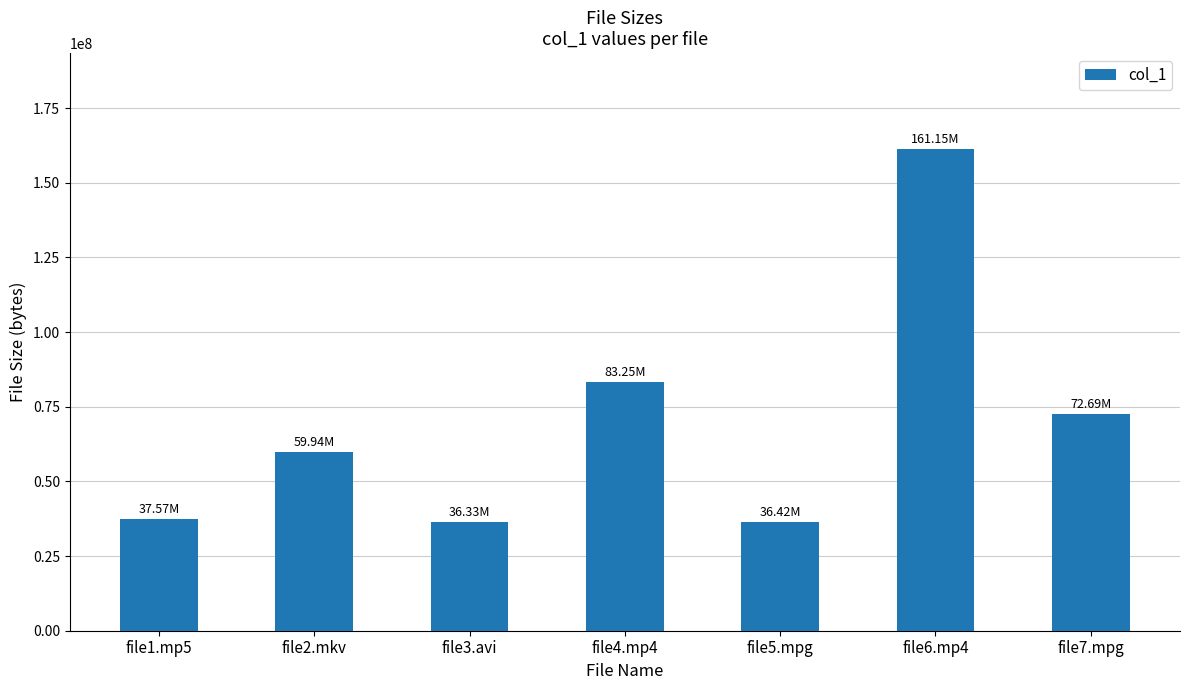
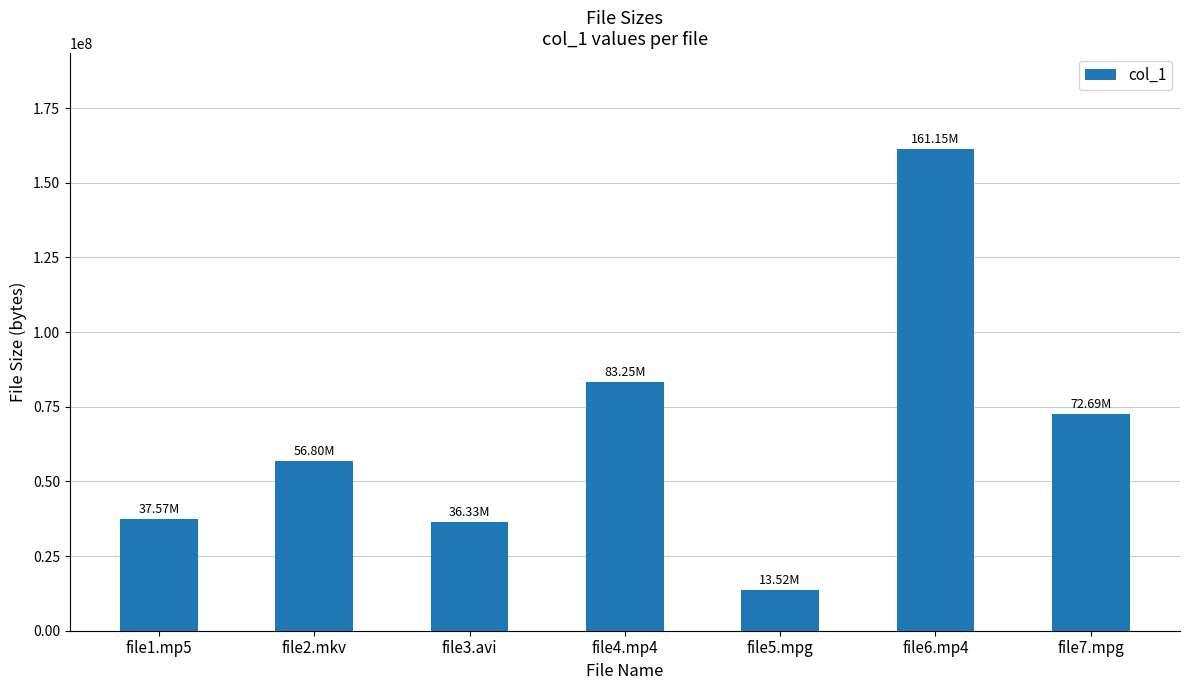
  {
    "file1.mp5": "37.57M",
-   "file2.mkv": "59.94M",
+   "file2.mkv": "56.80M",
    "file3.avi": "36.33M",
    "file4.mp4": "83.25M",
-   "file5.mpg": "36.42M",
+   "file5.mpg": "13.52M",
    "file6.mp4": "161.15M",
    "file7.mpg": "72.69M"
  }
